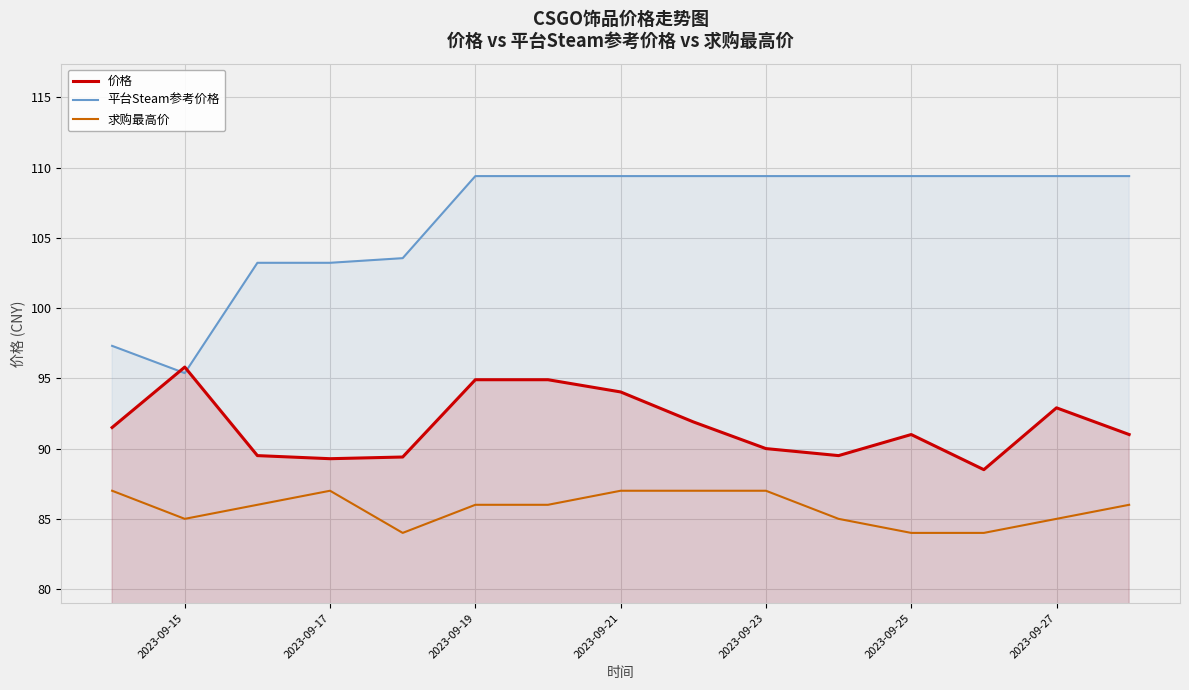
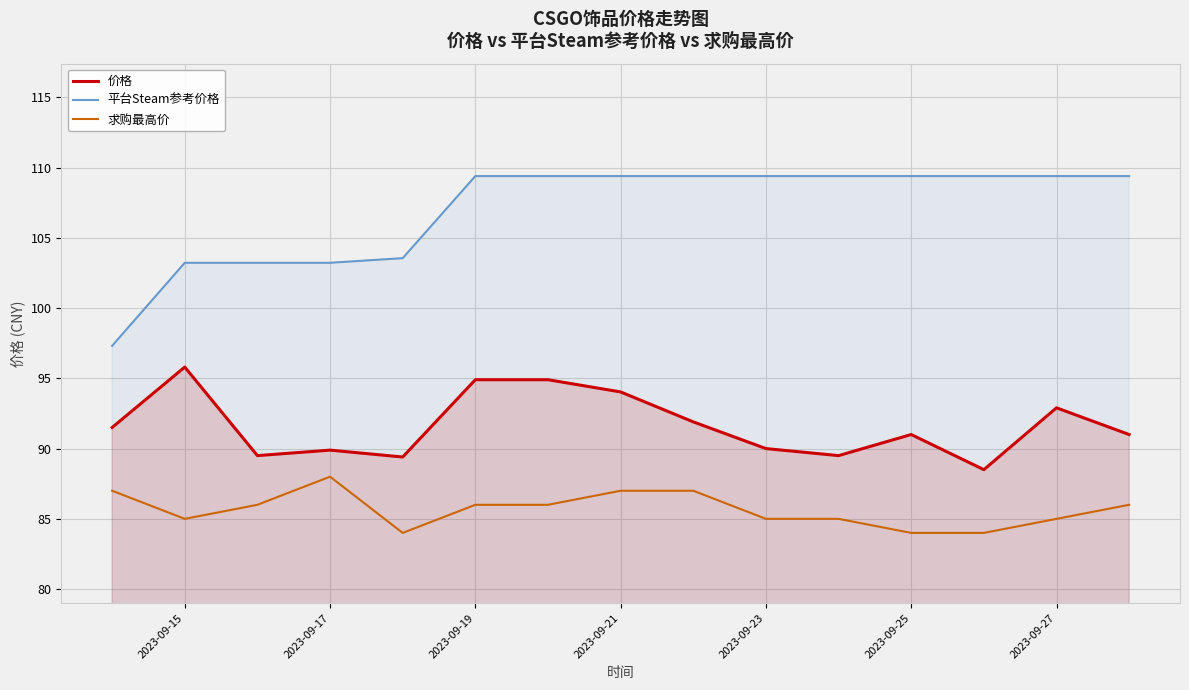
  {
    "价格": {
      "2023-09-15": 95.8,
-     "2023-09-17": 89.3,
+     "2023-09-17": 89.9,
      "2023-09-19": 94.9,
      "2023-09-21": 94.0,
      "2023-09-23": 90.0,
      "2023-09-25": 91.0,
      "2023-09-27": 92.9
    },
    "平台Steam参考价格": {
-     "2023-09-15": 95.4,
+     "2023-09-15": 103.2,
      "2023-09-17": 103.2,
      "2023-09-19": 109.4,
      "2023-09-21": 109.4,
      "2023-09-23": 109.4,
      "2023-09-25": 109.4,
      "2023-09-27": 109.4
    },
    "求购最高价": {
      "2023-09-15": 85,
-     "2023-09-17": 87,
+     "2023-09-17": 88,
      "2023-09-19": 86,
      "2023-09-21": 87,
-     "2023-09-23": 87,
+     "2023-09-23": 85,
      "2023-09-25": 84,
      "2023-09-27": 85
    }
  }
